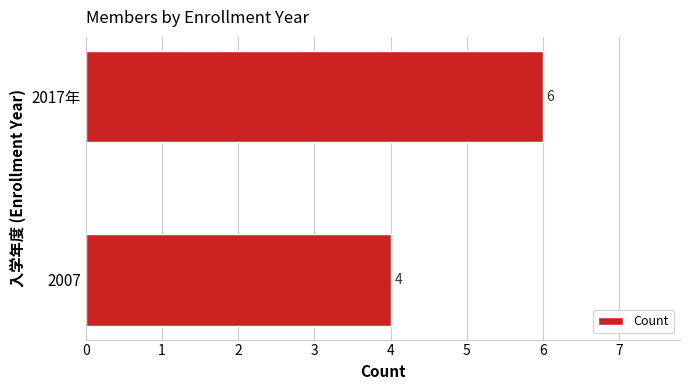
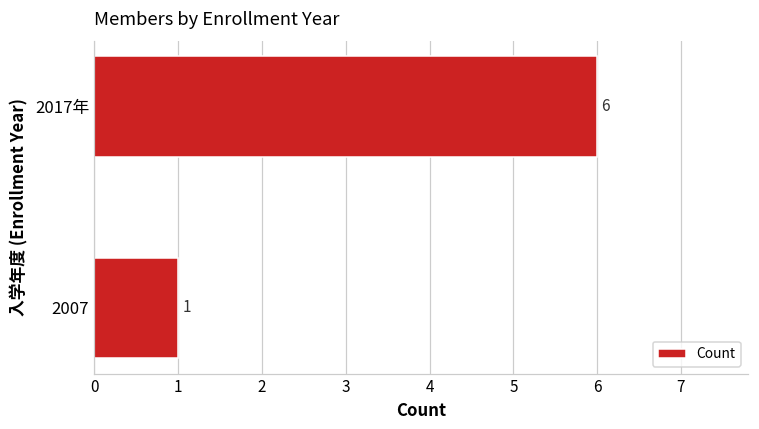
  {
    "2017年": 6,
-   "2007": 4
+   "2007": 1
  }
